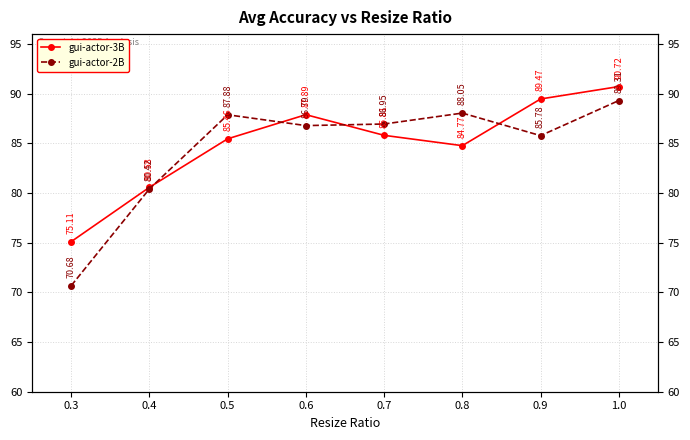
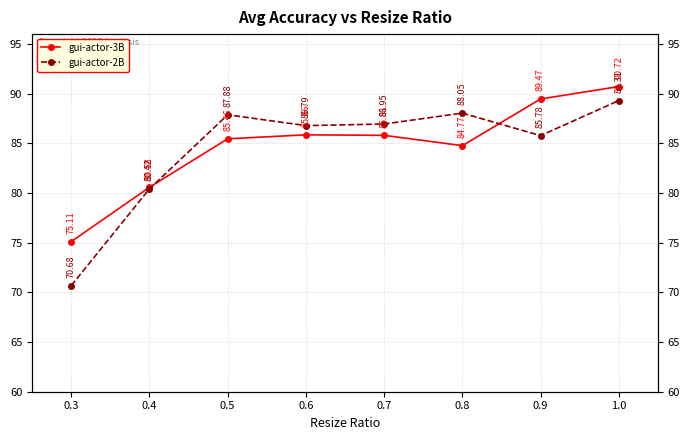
  {
    "gui-actor-3B": {
      "0.3": 75.11,
-     "0.6": 87.89,
+     "0.6": 85.86,
      "0.8": 84.77,
      "0.9": 89.47
    },
    "gui-actor-2B": {
      "0.3": 70.68,
      "0.5": 87.88,
      "0.8": 88.05,
      "0.9": 85.78
    }
  }
